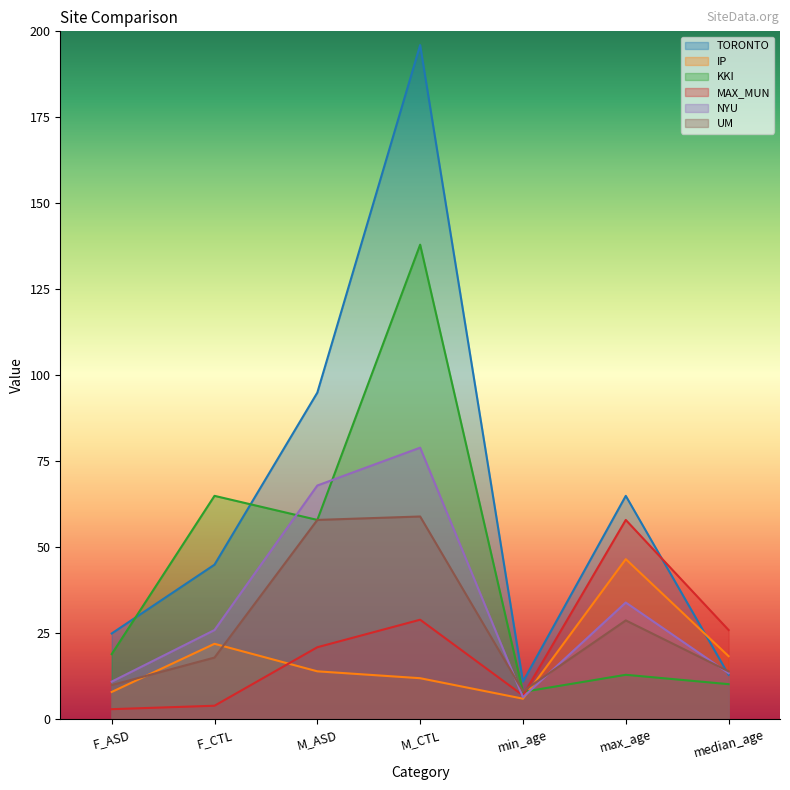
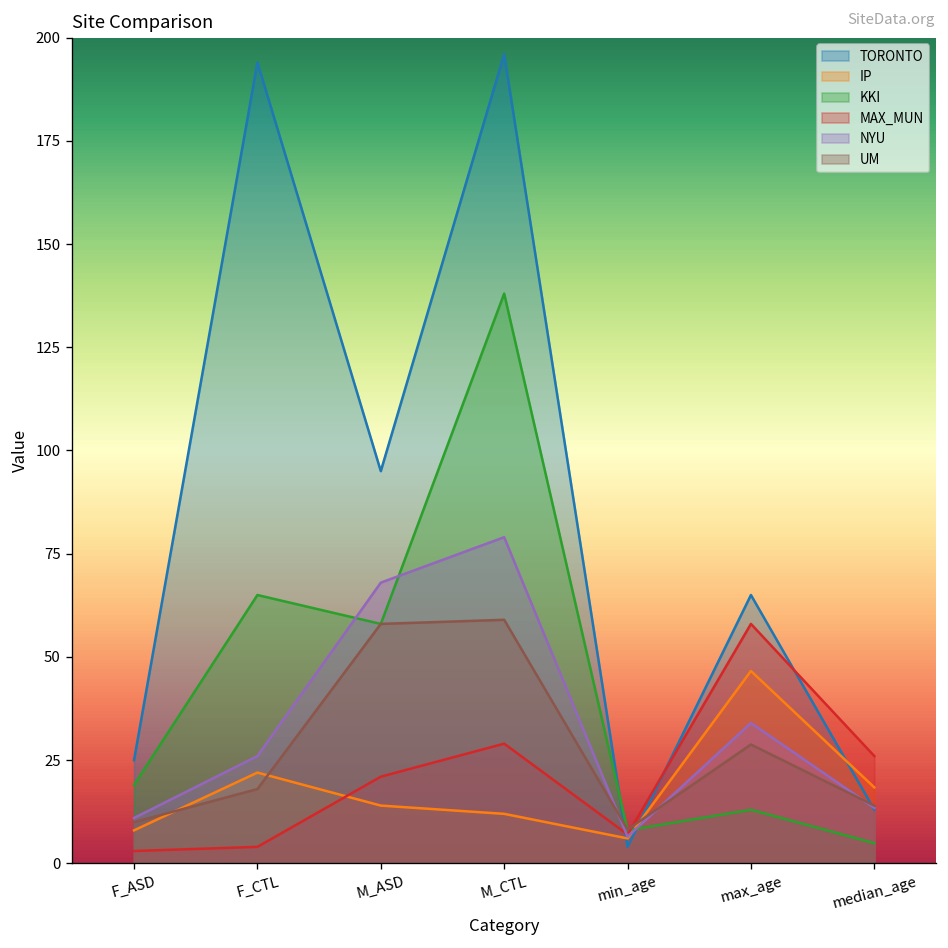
  {
    "TORONTO": {
      "F_ASD": 25,
-     "F_CTL": 45,
+     "F_CTL": 194,
      "M_ASD": 95,
      "M_CTL": 196,
-     "min_age": 11,
+     "min_age": 4,
      "max_age": 65
    },
    "KKI": {
      "F_ASD": 19,
      "F_CTL": 65,
      "M_CTL": 138,
      "max_age": 13,
-     "median_age": 10
+     "median_age": 5
    },
    "NYU": {
      "F_ASD": 11,
      "F_CTL": 26,
      "M_ASD": 68,
      "M_CTL": 79,
      "max_age": 34
    }
  }
